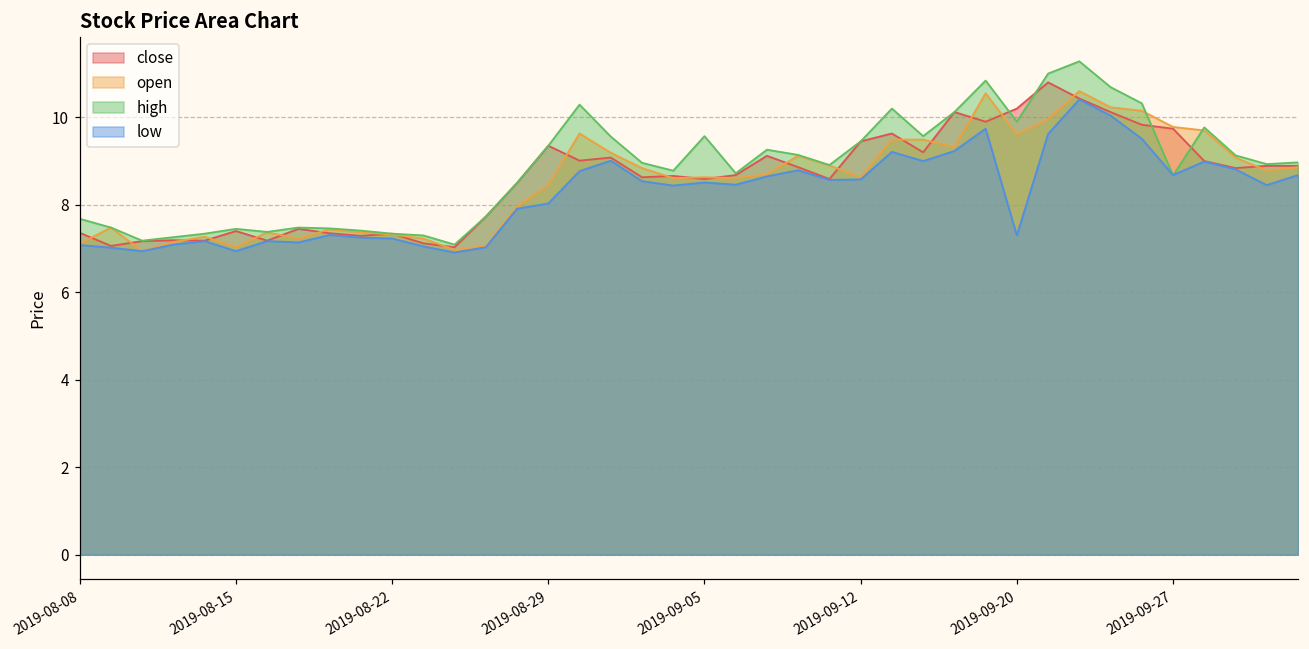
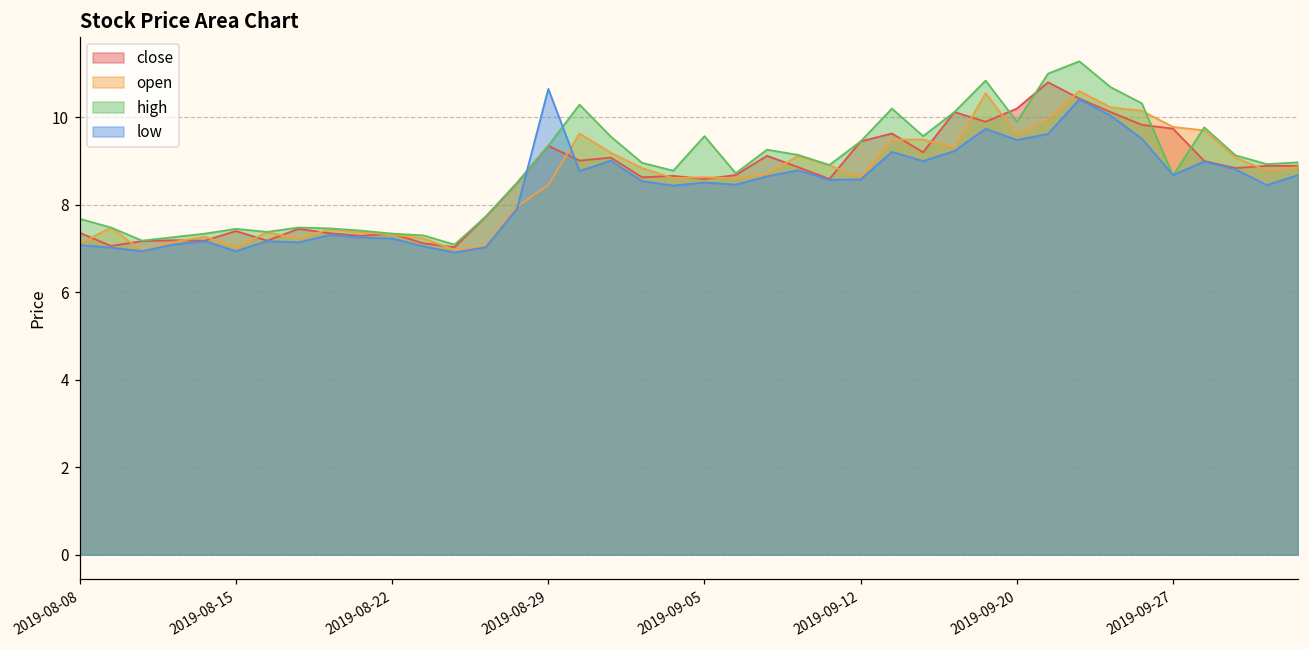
  {
    "high": {
      "2019-08-08": 7.7,
      "2019-09-05": 9.6,
      "2019-09-20": 9.9
    },
    "low": {
      "2019-08-15": 6.9,
      "2019-08-22": 7.2,
-     "2019-08-29": 8.0,
+     "2019-08-29": 10.7,
      "2019-09-05": 8.5,
-     "2019-09-20": 7.3
+     "2019-09-20": 9.5
    }
  }
